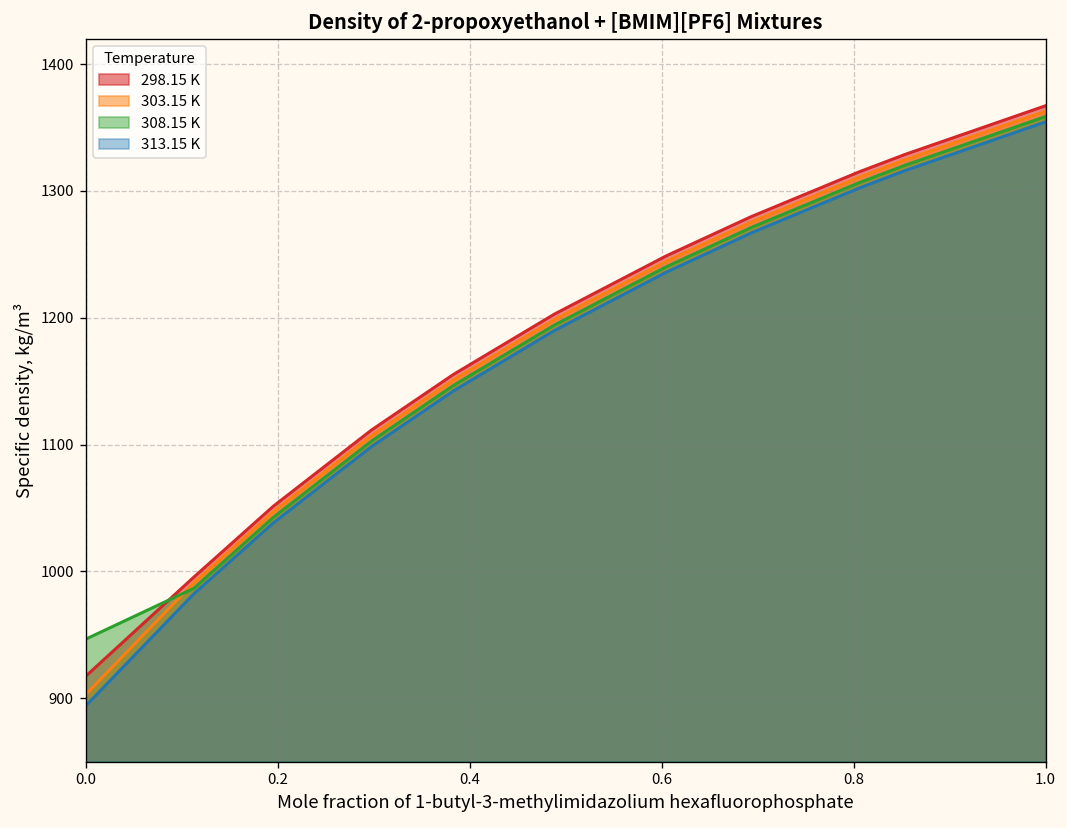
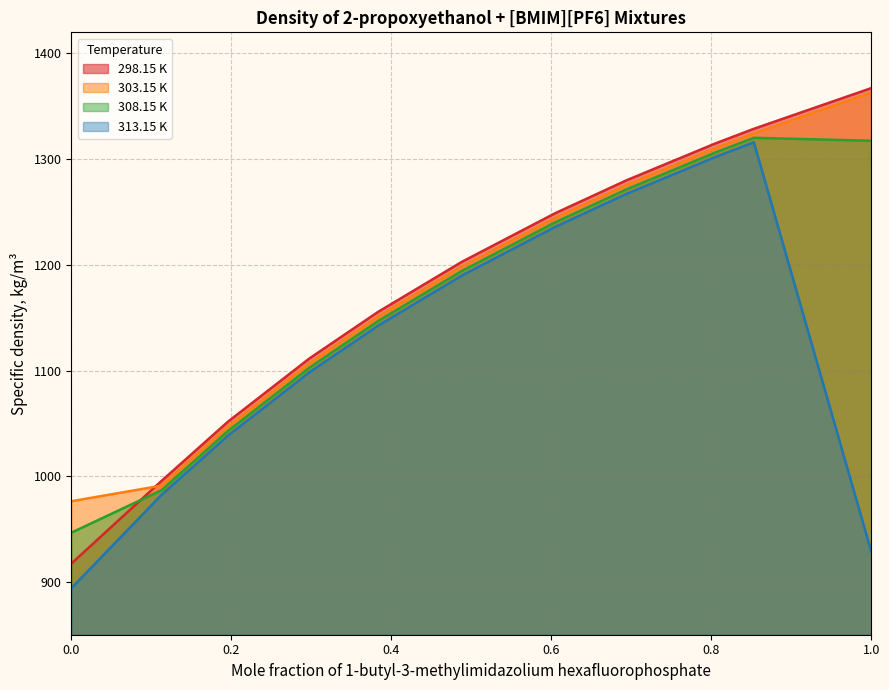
  {
    "298.15 K": {
      "0.0": 917,
      "1.0": 1367
    },
    "303.15 K": {
-     "0.0": 903,
+     "0.0": 976,
      "1.0": 1363
    },
    "308.15 K": {
      "0.0": 947,
-     "1.0": 1359
+     "1.0": 1317
    },
    "313.15 K": {
      "0.0": 894,
-     "1.0": 1354
+     "1.0": 929
    }
  }
